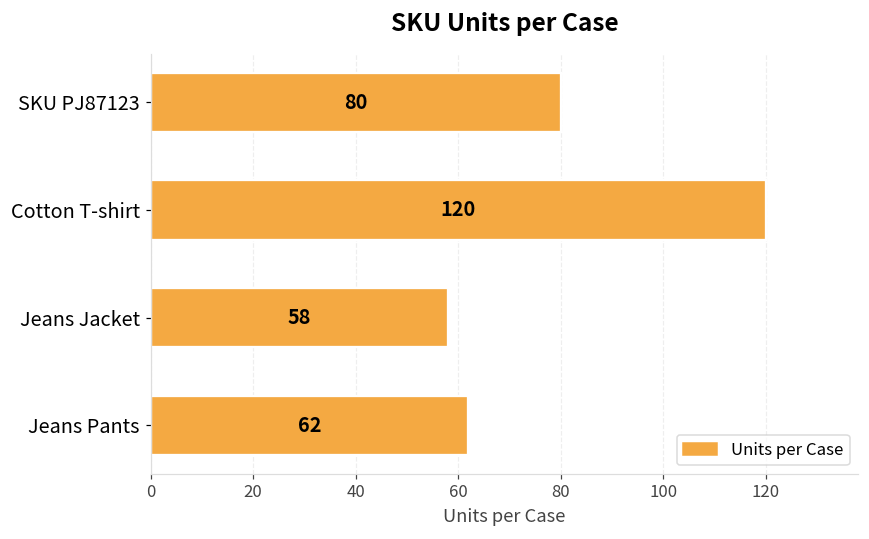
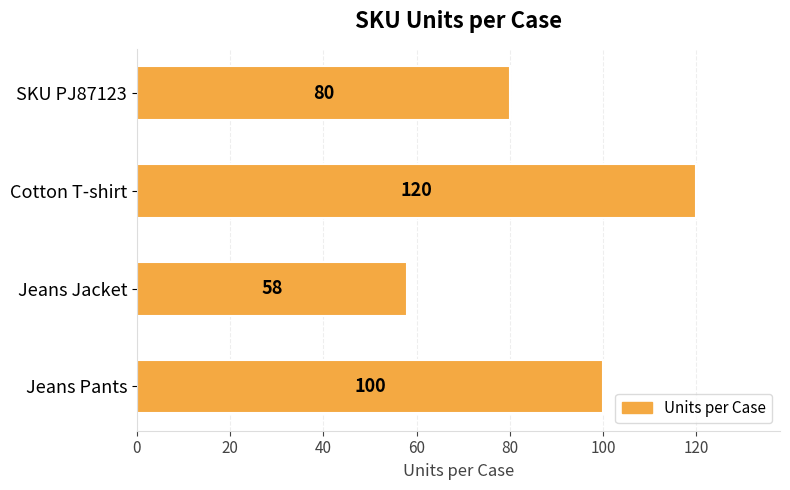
  {
    "SKU PJ87123": 80,
    "Cotton T-shirt": 120,
    "Jeans Jacket": 58,
-   "Jeans Pants": 62
+   "Jeans Pants": 100
  }
